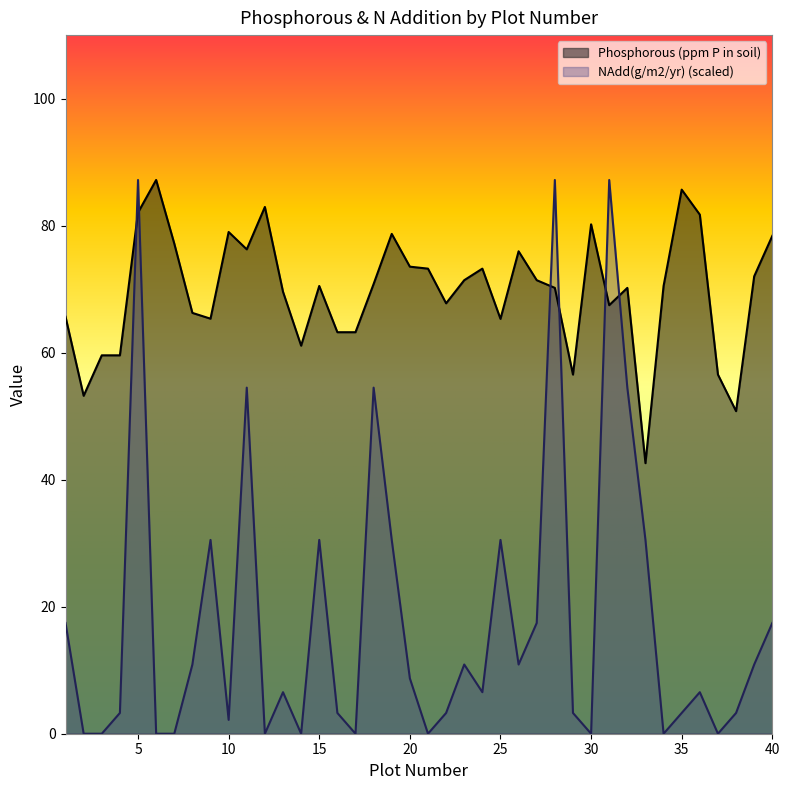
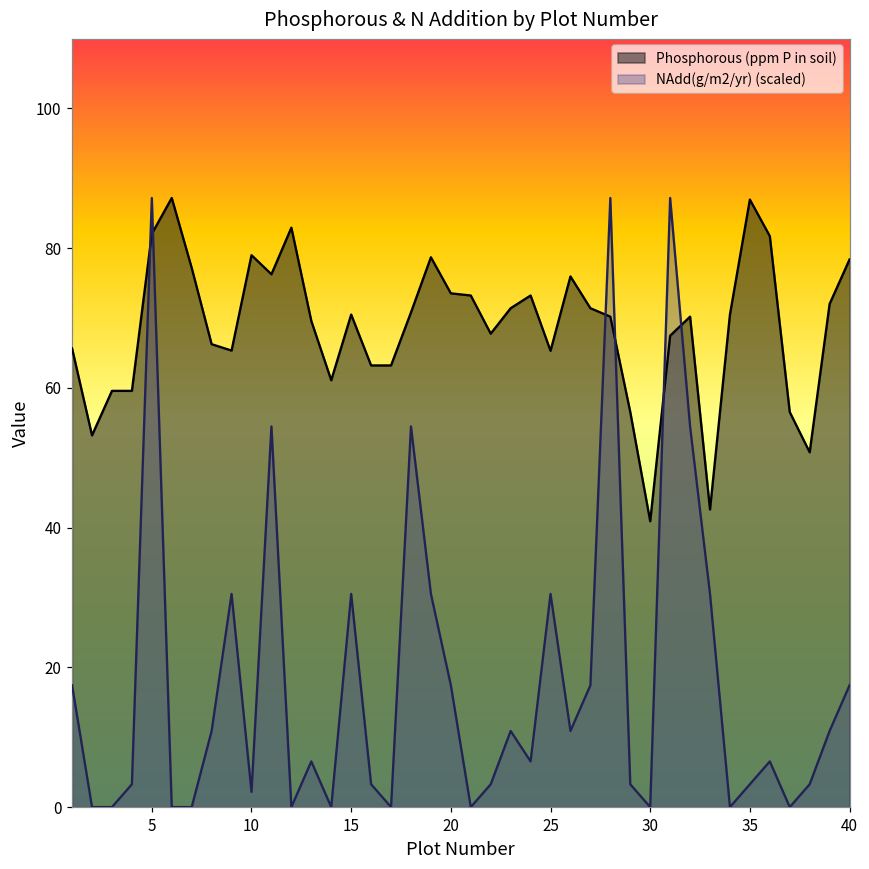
  {
    "Phosphorous (ppm P in soil)": {
      "5": 82,
      "10": 79,
      "15": 71,
      "20": 74,
      "25": 65,
-     "30": 80,
-     "35": 86,
+     "30": 41,
+     "35": 87,
      "40": 78
    },
    "NAdd(g/m2/yr) (scaled)": {
      "5": 87,
      "10": 2,
      "15": 31,
-     "20": 9,
+     "20": 17,
      "25": 31,
      "30": 0,
      "35": 3,
      "40": 17
    }
  }
